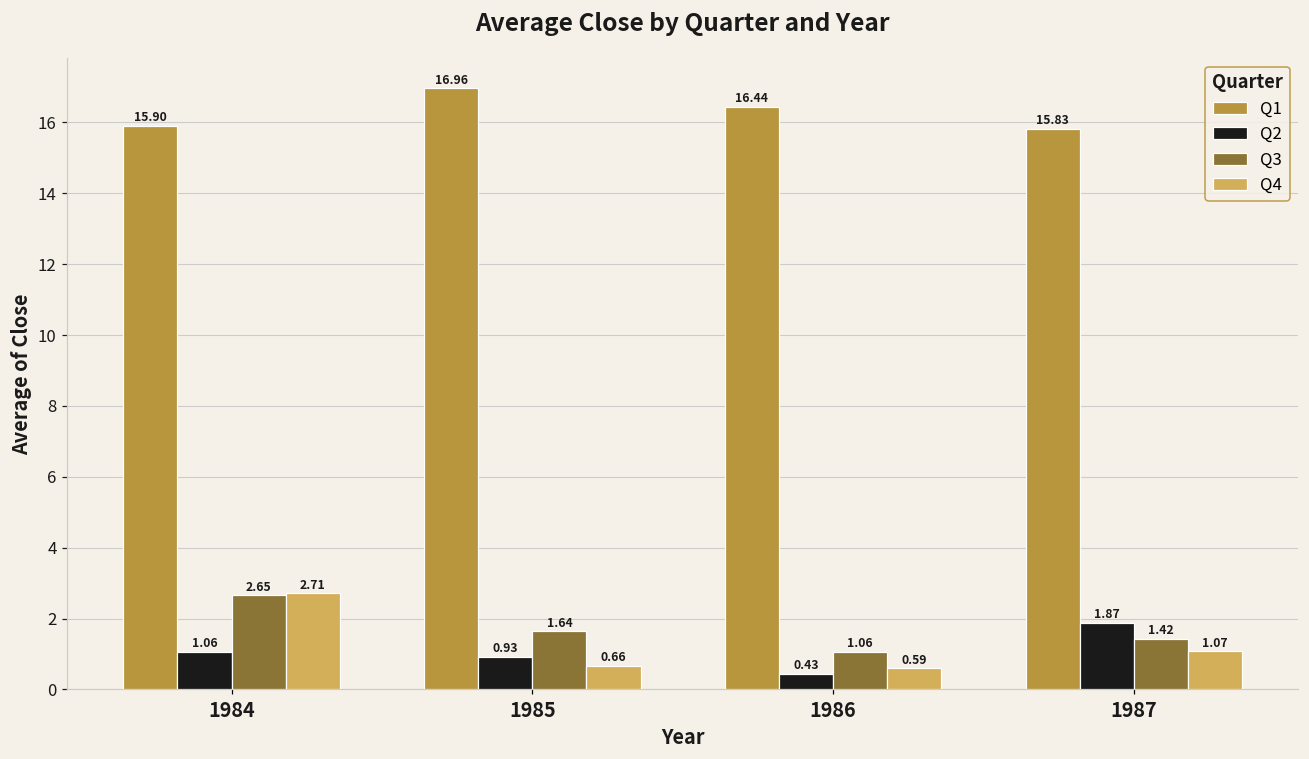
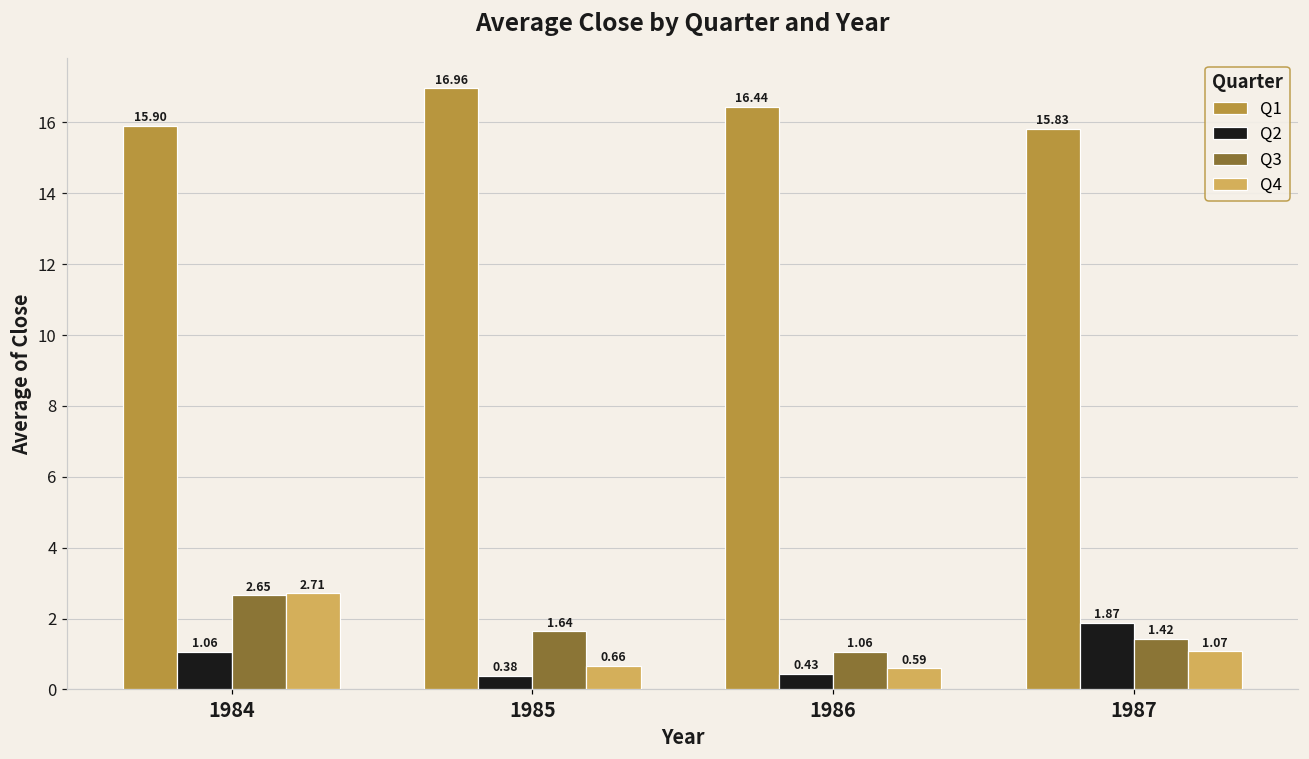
  {
    "Q2": {
      "1984": 1.06,
-     "1985": 0.93,
+     "1985": 0.38,
      "1986": 0.43,
      "1987": 1.87
    }
  }
